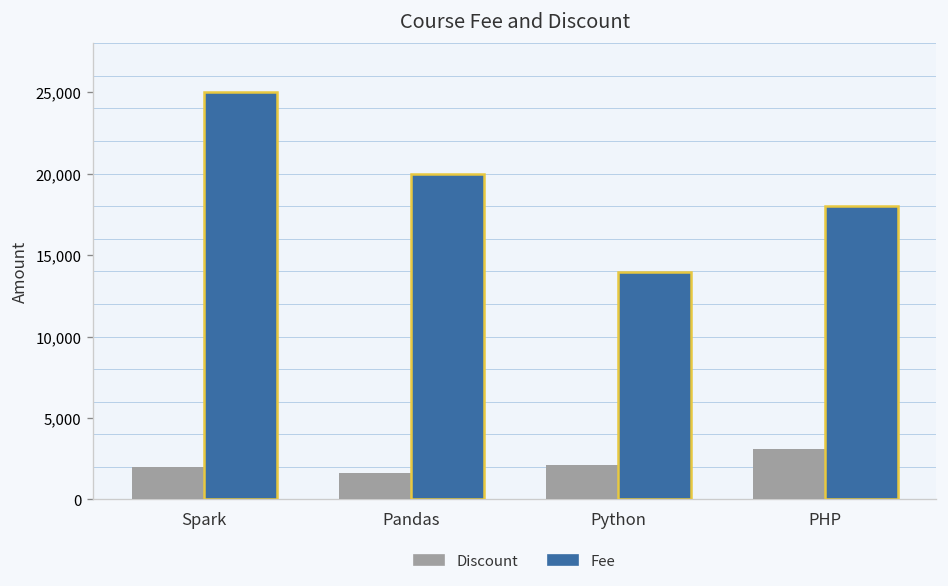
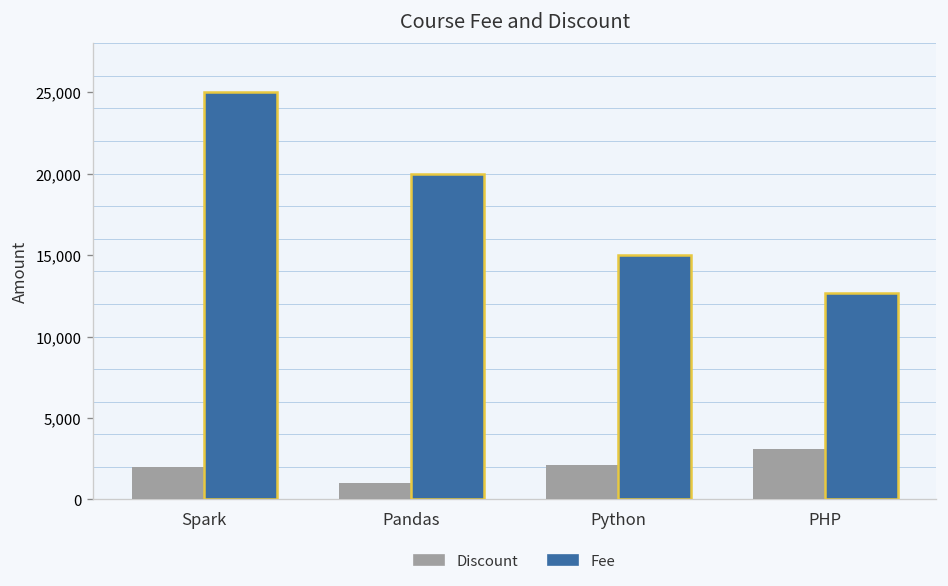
  {
    "Fee": {
      "Spark": "25,000",
      "Pandas": "20,000",
-     "Python": "14,000",
-     "PHP": "18,000"
+     "Python": "15,000",
+     "PHP": "12,700"
    },
    "Discount": {
      "Spark": "2,000",
-     "Pandas": "1,600",
+     "Pandas": "1,000",
      "Python": "2,100",
      "PHP": "3,100"
    }
  }
